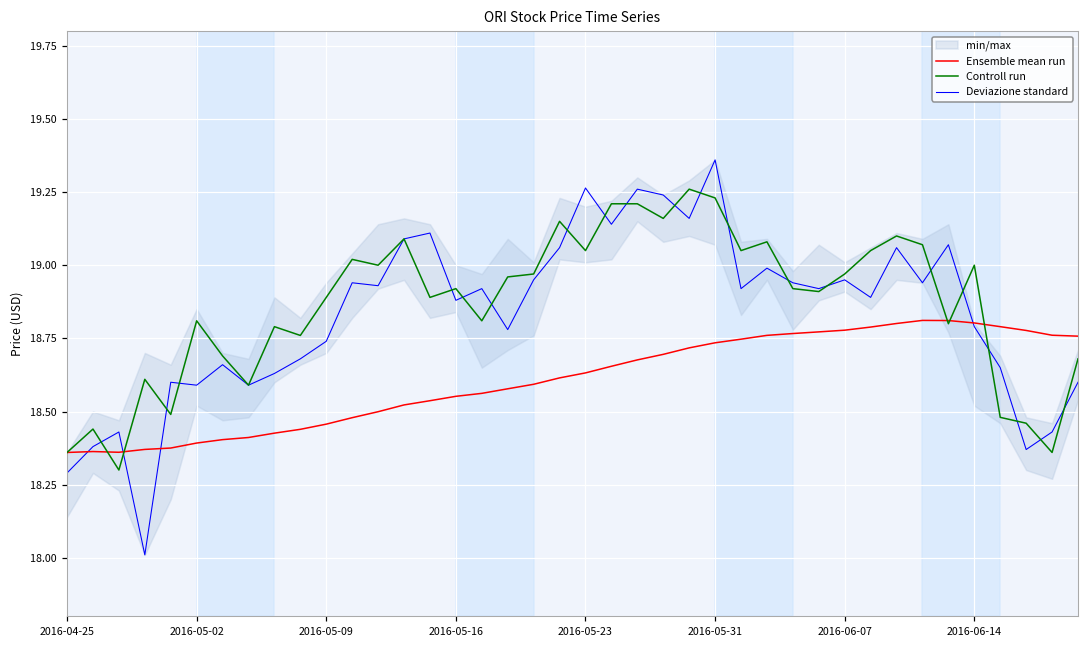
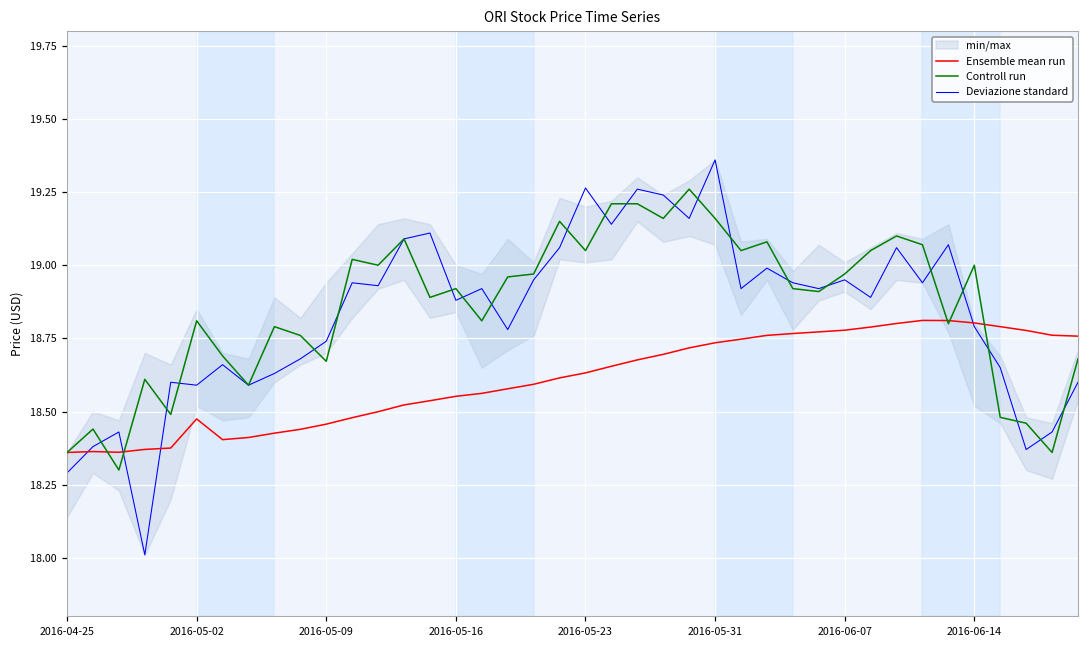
  {
    "Ensemble mean run": {
-     "2016-05-02": 18.39,
+     "2016-05-02": 18.47,
      "2016-05-09": 18.46,
      "2016-05-16": 18.55,
      "2016-05-23": 18.63,
      "2016-05-31": 18.73,
      "2016-06-07": 18.78
    },
    "Controll run": {
      "2016-05-02": 18.81,
-     "2016-05-09": 18.89,
+     "2016-05-09": 18.67,
      "2016-05-16": 18.92,
      "2016-05-23": 19.05,
-     "2016-05-31": 19.23,
+     "2016-05-31": 19.16,
      "2016-06-07": 18.97,
      "2016-06-14": 19.00
    },
    "Deviazione standard": {
      "2016-04-25": 18.29,
      "2016-05-02": 18.59,
      "2016-05-09": 18.74,
      "2016-05-16": 18.88,
      "2016-05-23": 19.26,
      "2016-06-07": 18.95,
      "2016-06-14": 18.79
    }
  }
